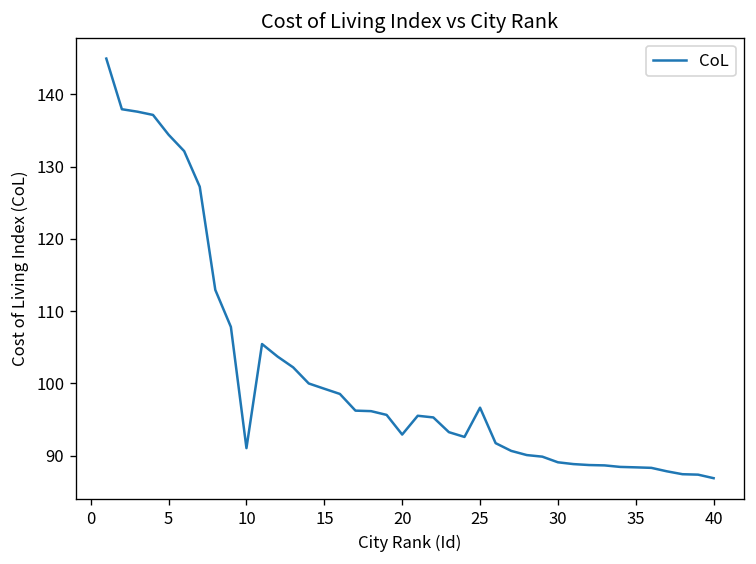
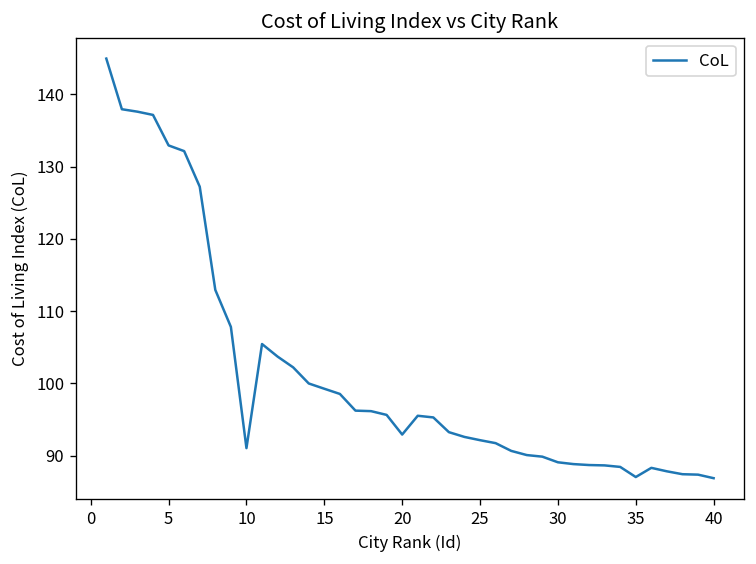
  {
-   "5": 134,
+   "5": 133,
    "10": 91,
    "15": 99,
    "20": 93,
-   "25": 97,
+   "25": 92,
    "30": 89,
-   "35": 88,
+   "35": 87,
    "40": 87
  }
